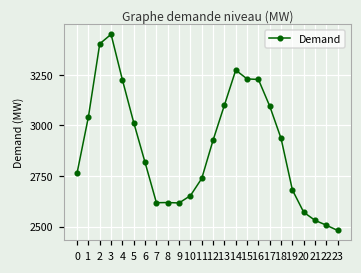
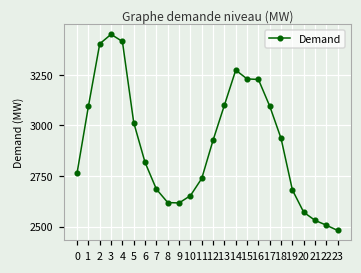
  {
    "0": 2770,
-   "1": 3040,
+   "1": 3090,
    "2": 3400,
    "3": 3450,
-   "4": 3230,
+   "4": 3410,
    "5": 3010,
    "6": 2820,
-   "7": 2620,
+   "7": 2690,
    "8": 2620,
    "9": 2620,
    "10": 2650,
    "11": 2740,
    "12": 2930,
    "13": 3100,
    "14": 3270,
    "15": 3230,
    "16": 3230,
    "17": 3100,
    "18": 2940,
    "19": 2680,
    "20": 2570,
    "21": 2530,
    "22": 2510,
    "23": 2480
  }
